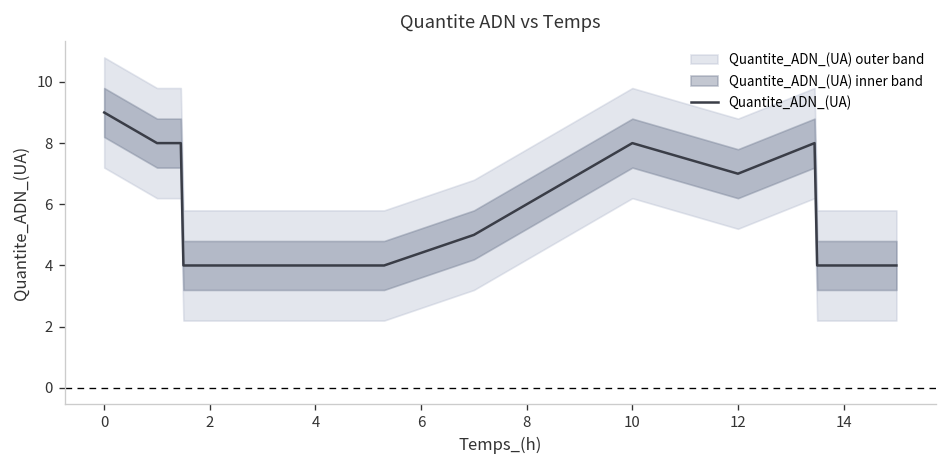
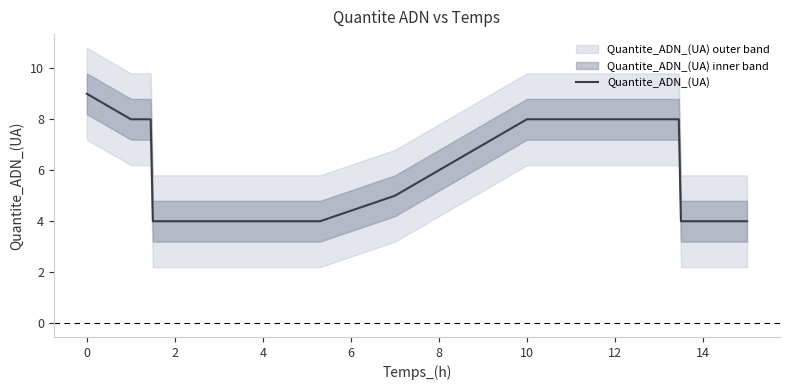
  {
    "Quantite_ADN_(UA)": {
      "0": 9,
      "10": 8,
-     "12": 7
+     "12": 8
    }
  }
